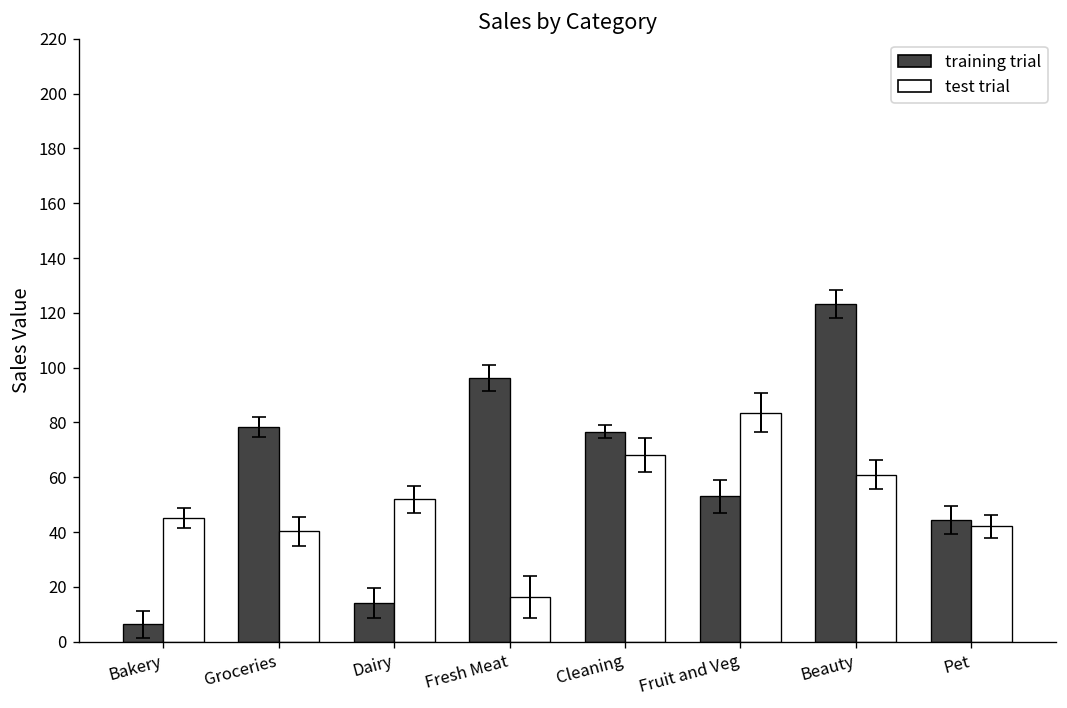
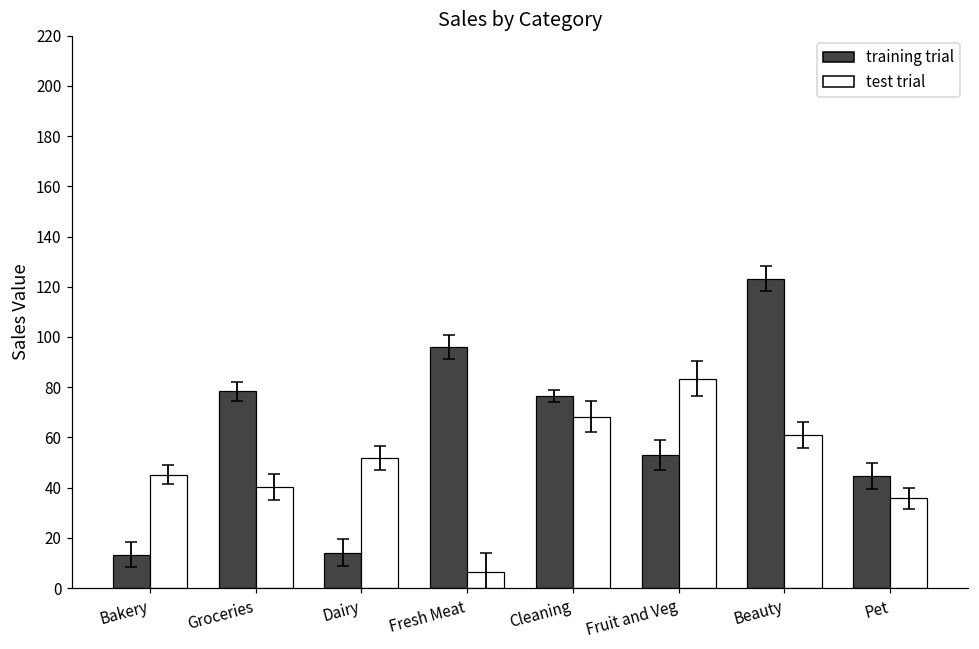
  {
    "training trial": {
-     "Bakery": 6,
+     "Bakery": 13,
      "Groceries": 78,
      "Dairy": 14,
      "Fresh Meat": 96,
      "Cleaning": 77,
      "Fruit and Veg": 53,
      "Beauty": 123,
      "Pet": 45
    },
    "test trial": {
      "Bakery": 45,
      "Groceries": 40,
      "Dairy": 52,
-     "Fresh Meat": 16,
+     "Fresh Meat": 6,
      "Cleaning": 68,
      "Fruit and Veg": 83,
      "Beauty": 61,
-     "Pet": 42
+     "Pet": 36
    }
  }
